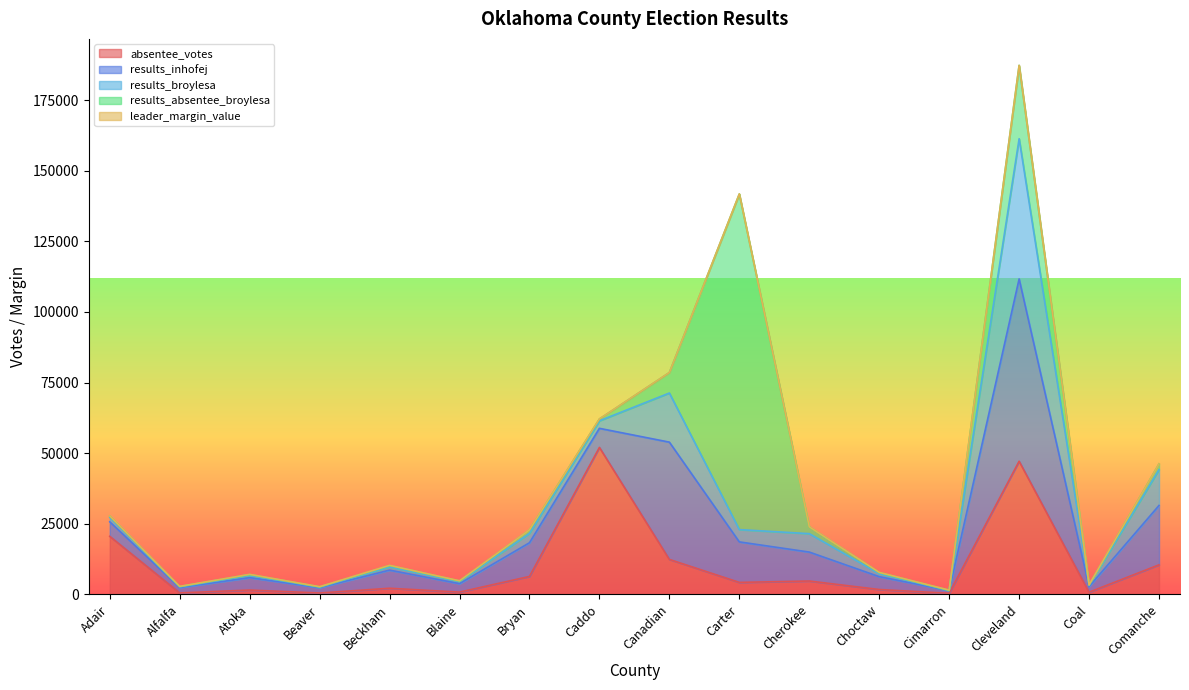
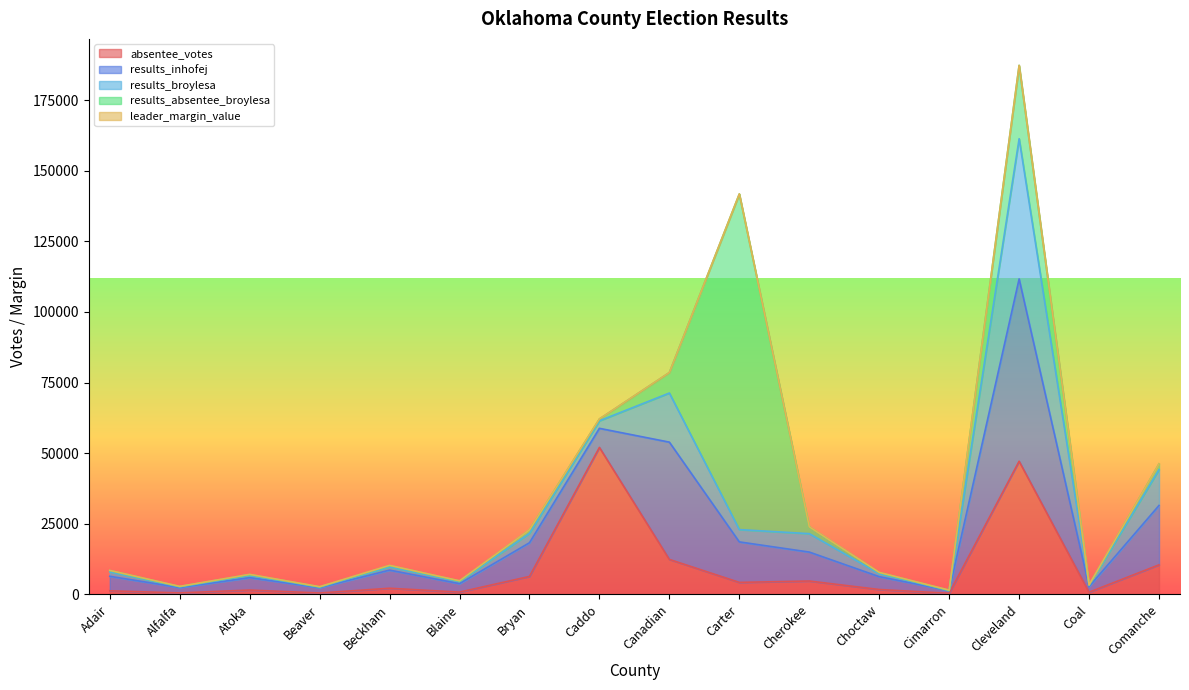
  {
    "absentee_votes": {
-     "Adair": 21000,
+     "Adair": 1000,
      "Alfalfa": 1000,
      "Atoka": 2000,
      "Beaver": 1000,
      "Beckham": 2000,
      "Blaine": 1000,
      "Bryan": 6000,
      "Caddo": 52000,
      "Canadian": 12000,
      "Carter": 4000,
      "Cherokee": 5000,
      "Choctaw": 2000,
      "Cimarron": 0,
      "Cleveland": 47000,
      "Coal": 1000,
      "Comanche": 10000
    }
  }
